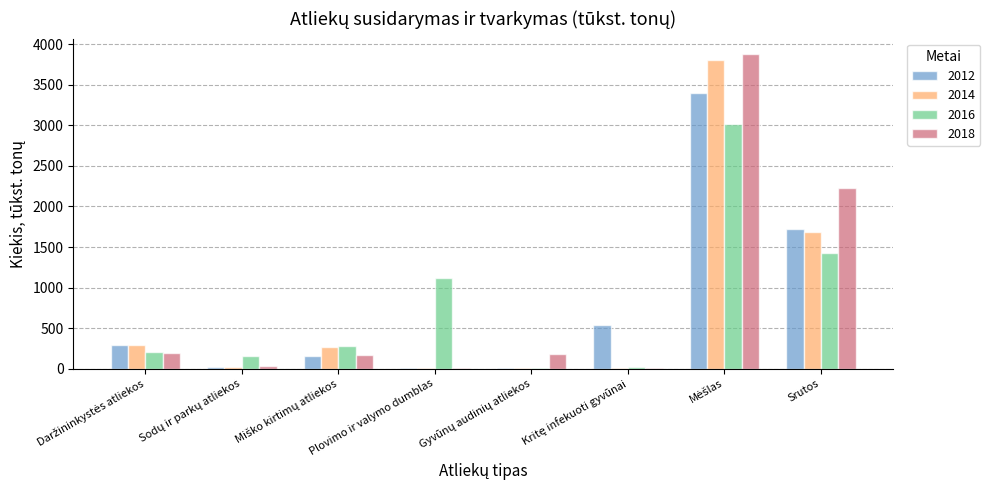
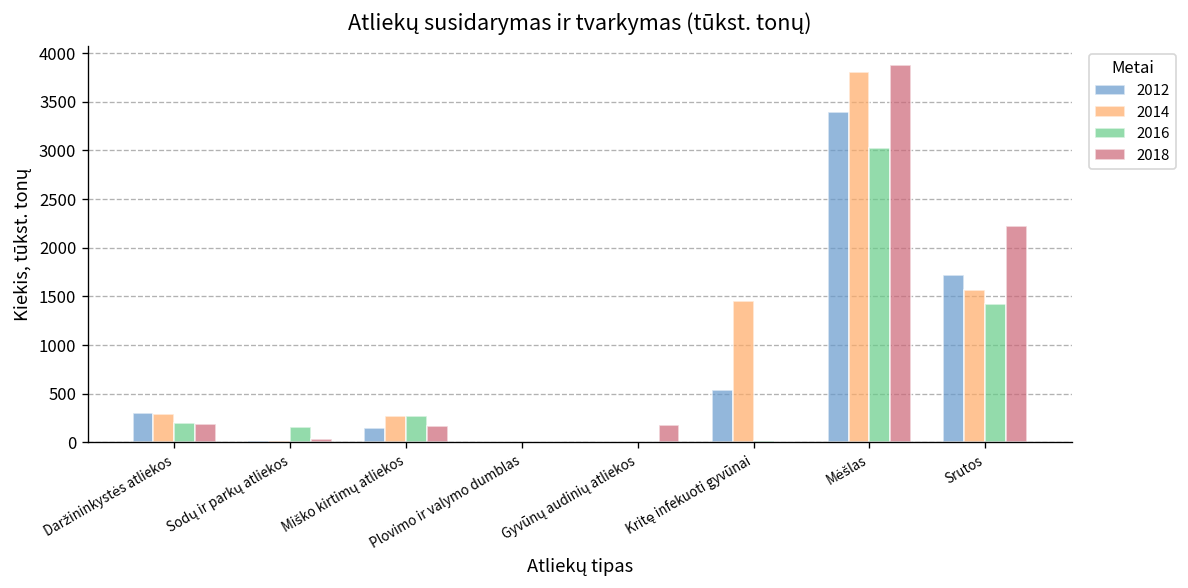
  {
    "2012": {
      "Daržininkystės atliekos": 300,
      "Miško kirtimų atliekos": 200,
      "Kritę infekuoti gyvūnai": 500,
      "Mėšlas": 3400,
      "Srutos": 1700
    },
    "2014": {
      "Daržininkystės atliekos": 300,
      "Miško kirtimų atliekos": 300,
-     "Kritę infekuoti gyvūnai": 0,
+     "Kritę infekuoti gyvūnai": 1500,
      "Mėšlas": 3800,
-     "Srutos": 1700
+     "Srutos": 1600
    },
    "2016": {
      "Daržininkystės atliekos": 200,
      "Sodų ir parkų atliekos": 200,
      "Miško kirtimų atliekos": 300,
-     "Plovimo ir valymo dumblas": 1100,
+     "Plovimo ir valymo dumblas": 0,
      "Mėšlas": 3000,
      "Srutos": 1400
    },
    "2018": {
      "Daržininkystės atliekos": 200,
      "Sodų ir parkų atliekos": 0,
      "Miško kirtimų atliekos": 200,
      "Gyvūnų audinių atliekos": 200,
      "Mėšlas": 3900,
      "Srutos": 2200
    }
  }
